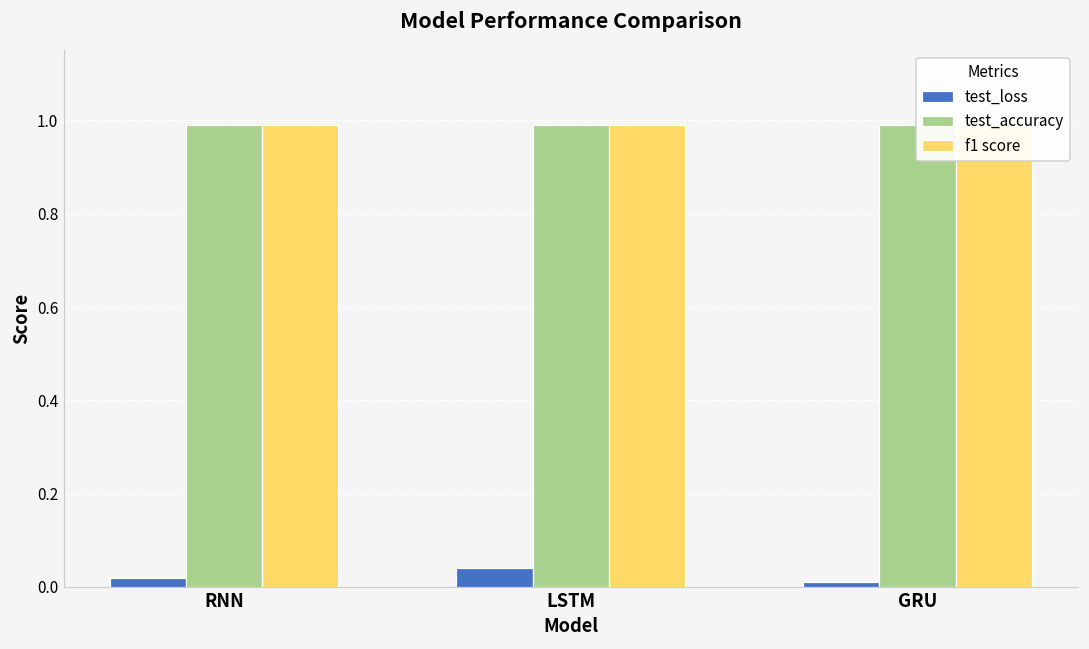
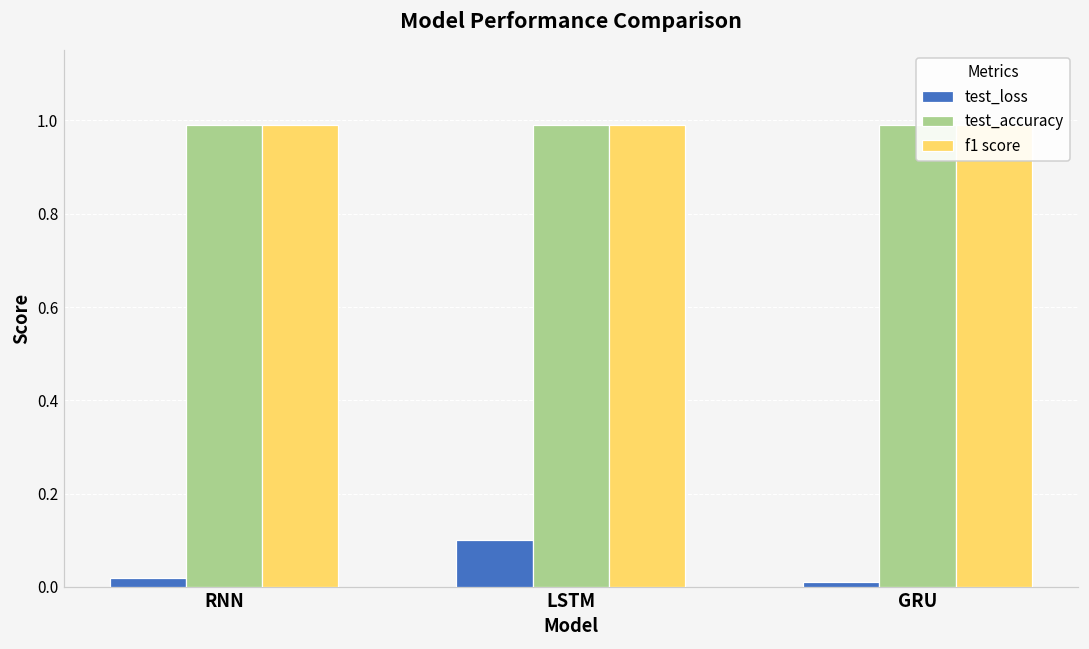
  {
    "test_loss": {
      "RNN": 0.02,
-     "LSTM": 0.04,
+     "LSTM": 0.10,
      "GRU": 0.01
    },
    "test_accuracy": {
      "RNN": 0.99,
      "LSTM": 0.99
    },
    "f1 score": {
      "RNN": 0.99,
      "LSTM": 0.99
    }
  }
